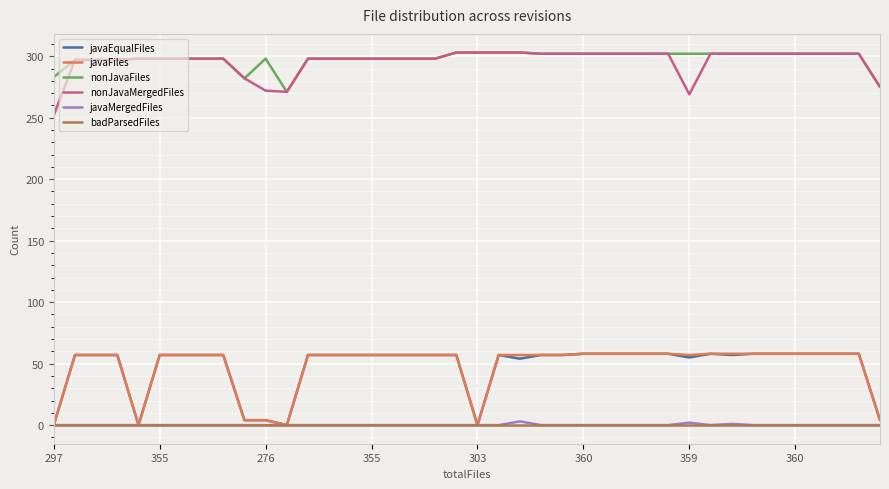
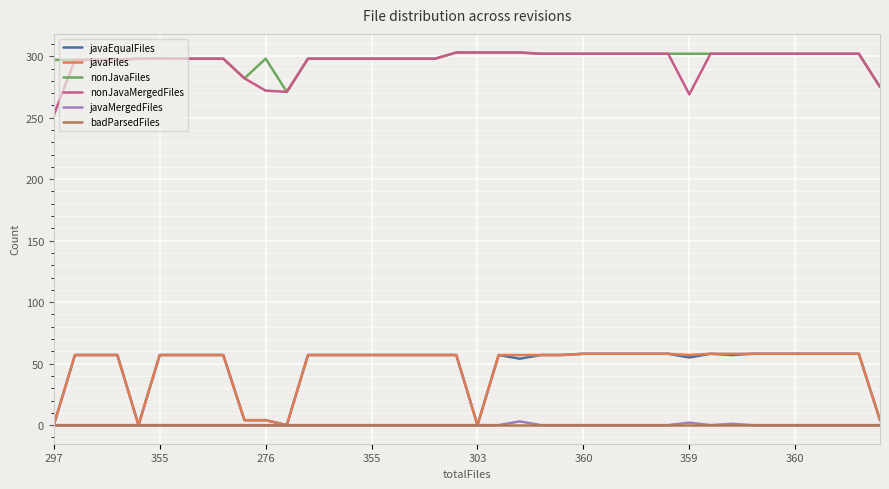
  {
    "nonJavaFiles": {
-     "297": 283,
+     "297": 297,
      "276": 298,
      "359": 302
    },
    "nonJavaMergedFiles": {
      "297": 252,
      "276": 272,
      "359": 269
    }
  }
